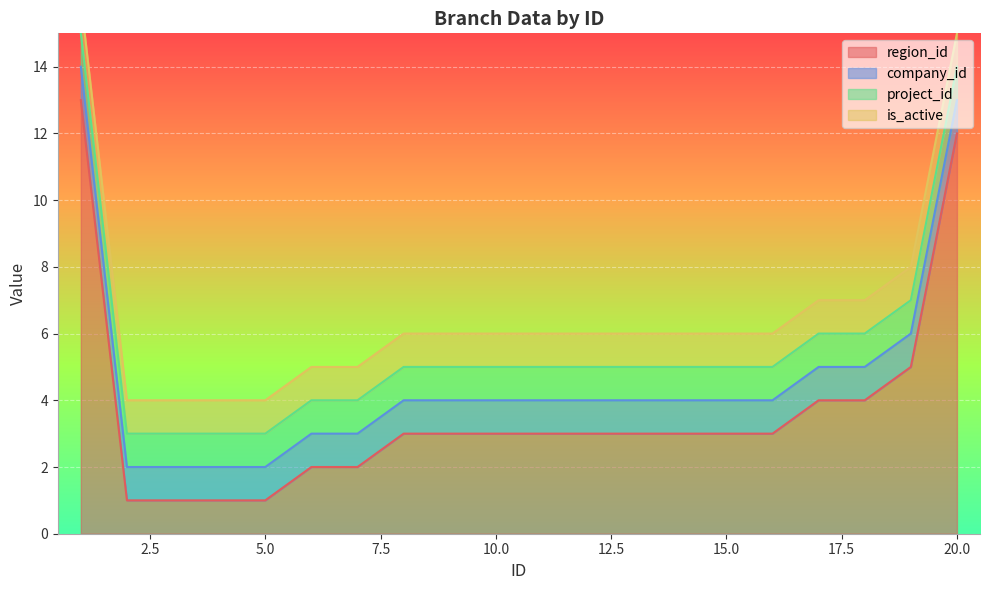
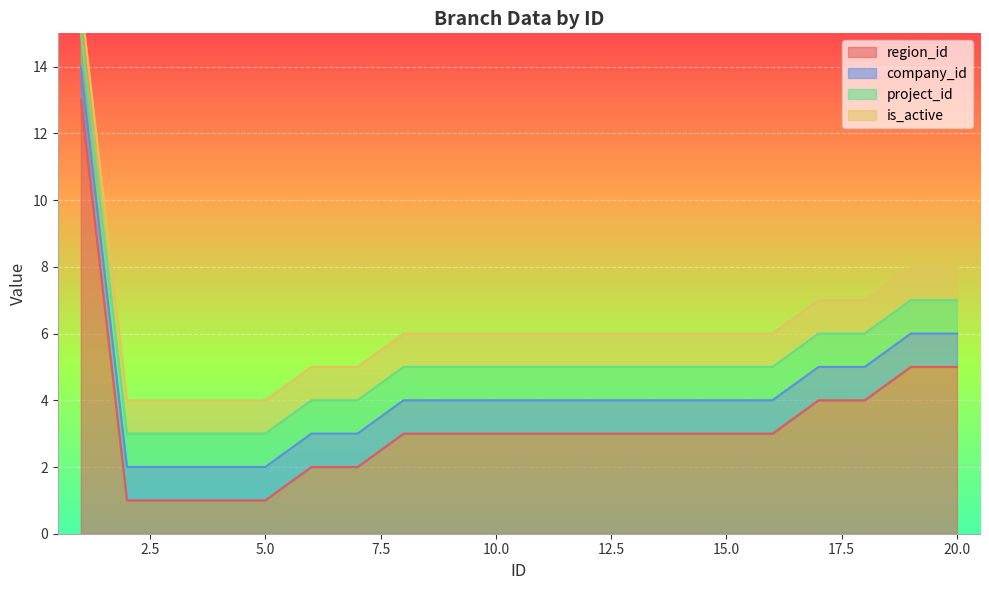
  {
    "region_id": {
      "5.0": 1,
      "10.0": 3,
      "15.0": 3,
-     "20.0": 12
+     "20.0": 5
    },
    "company_id": {
      "5.0": 2,
      "10.0": 4,
      "15.0": 4
    },
    "project_id": {
      "5.0": 3,
      "10.0": 5,
      "15.0": 5
    },
    "is_active": {
      "5.0": 4,
      "10.0": 6,
      "15.0": 6
    }
  }
